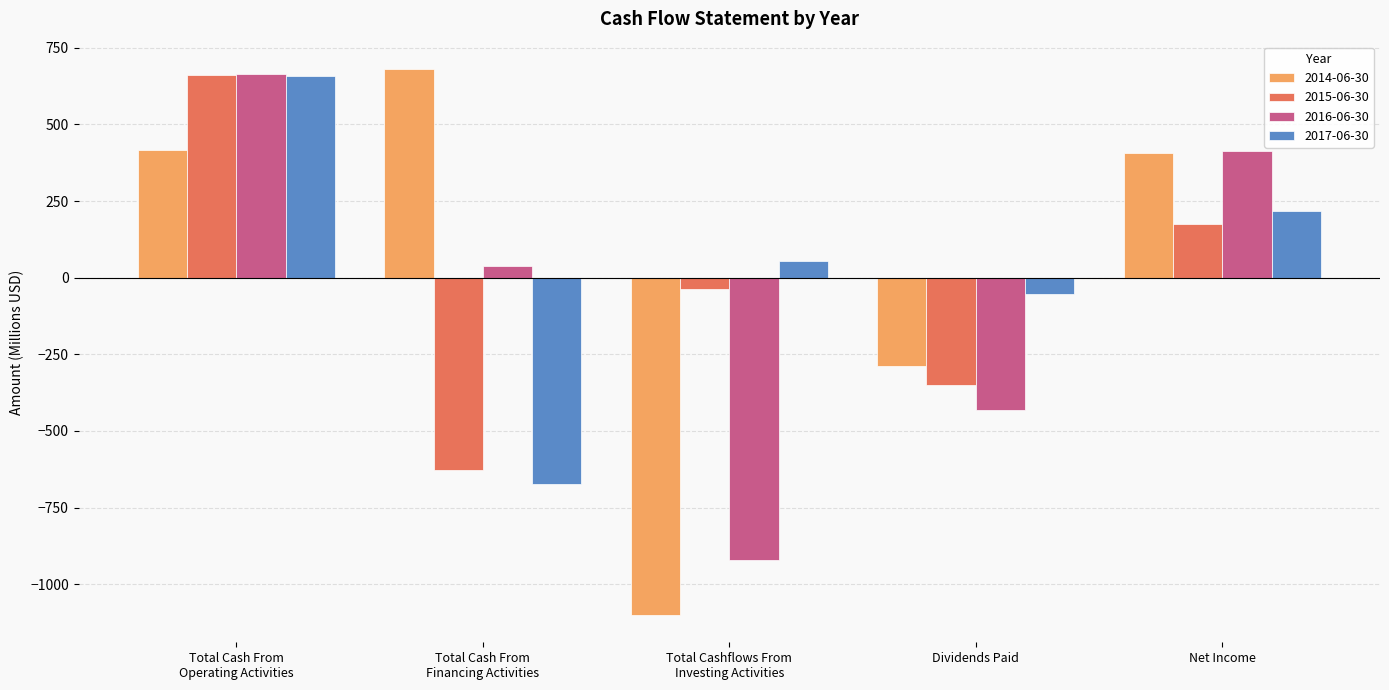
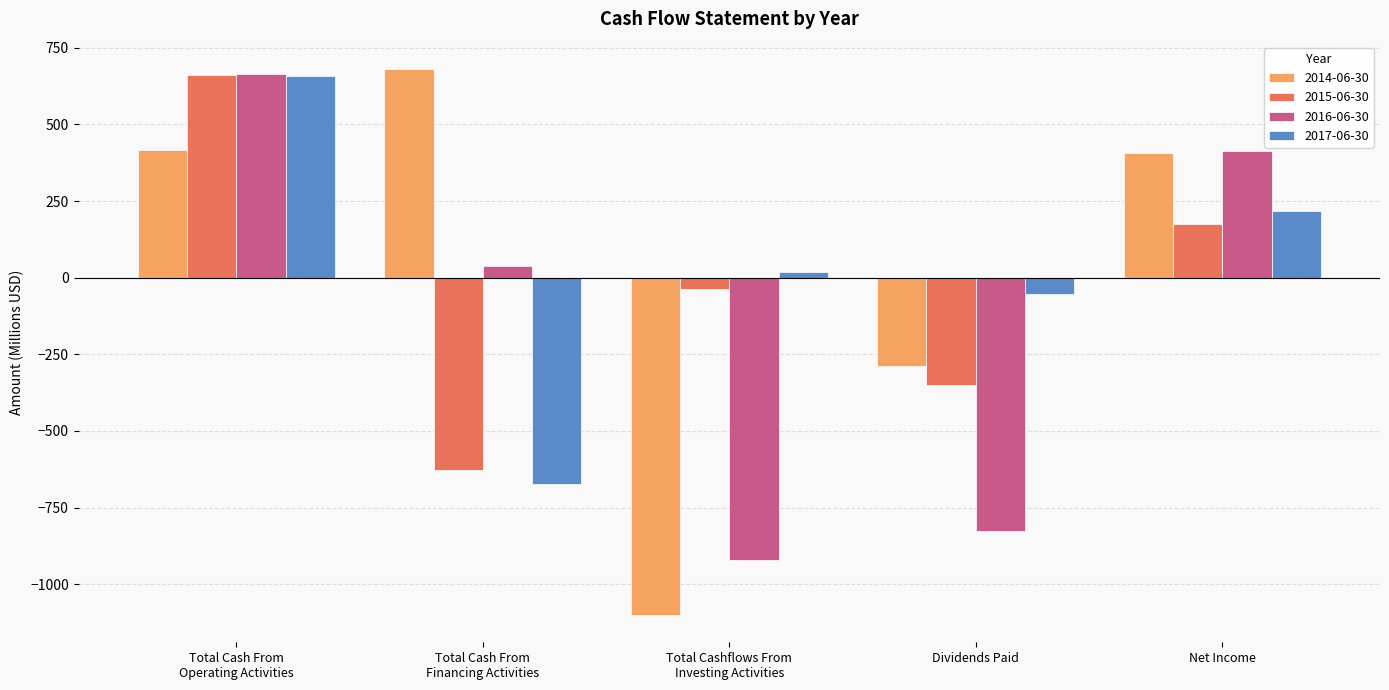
  {
    "2016-06-30": {
      "Total Cash From Operating Activities": 660,
      "Total Cash From Financing Activities": 40,
      "Total Cashflows From Investing Activities": -920,
-     "Dividends Paid": -430,
+     "Dividends Paid": -830,
      "Net Income": 410
    },
    "2017-06-30": {
      "Total Cash From Operating Activities": 660,
      "Total Cash From Financing Activities": -670,
-     "Total Cashflows From Investing Activities": 60,
+     "Total Cashflows From Investing Activities": 20,
      "Dividends Paid": -50,
      "Net Income": 220
    }
  }
